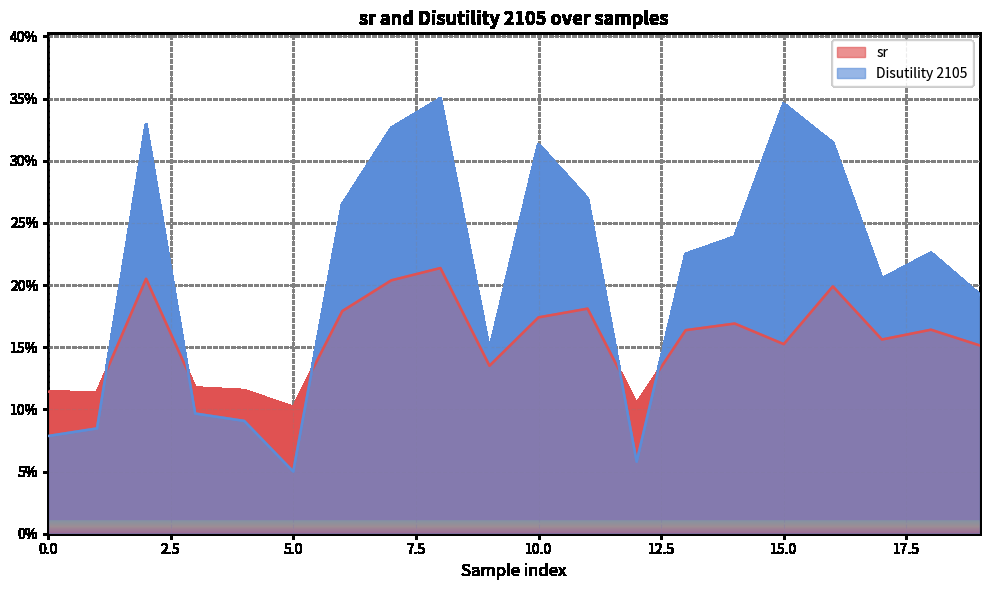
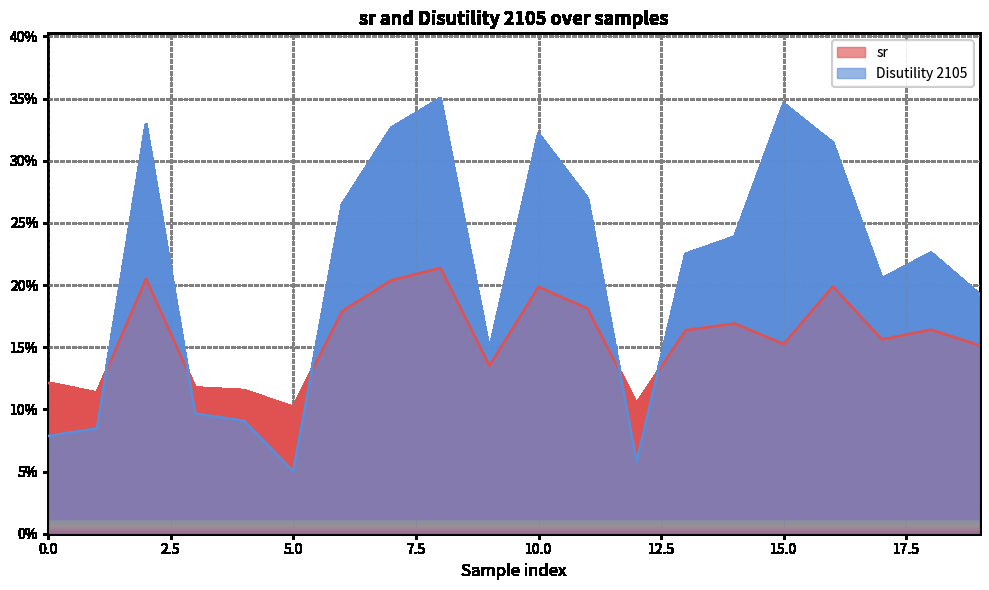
  {
    "sr": {
-     "0.0": "11.4%",
+     "0.0": "12.1%",
      "5.0": "10.2%",
-     "10.0": "17.4%",
+     "10.0": "19.9%",
      "15.0": "15.2%"
    },
    "Disutility 2105": {
      "0.0": "7.9%",
      "5.0": "5.0%",
-     "10.0": "31.3%",
+     "10.0": "32.1%",
      "15.0": "34.6%"
    }
  }
